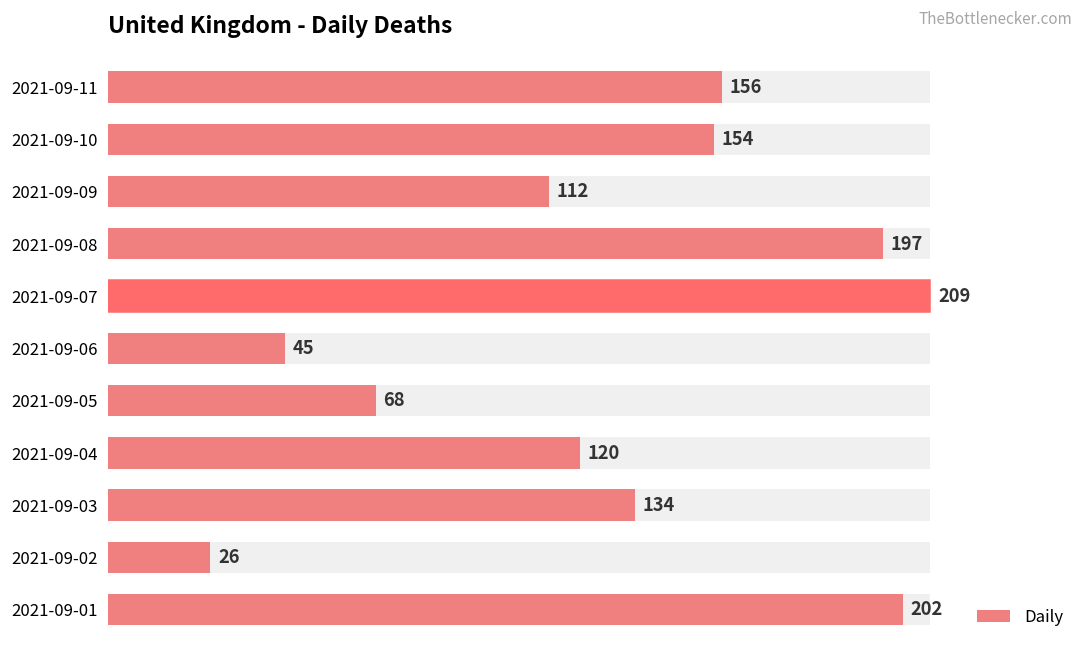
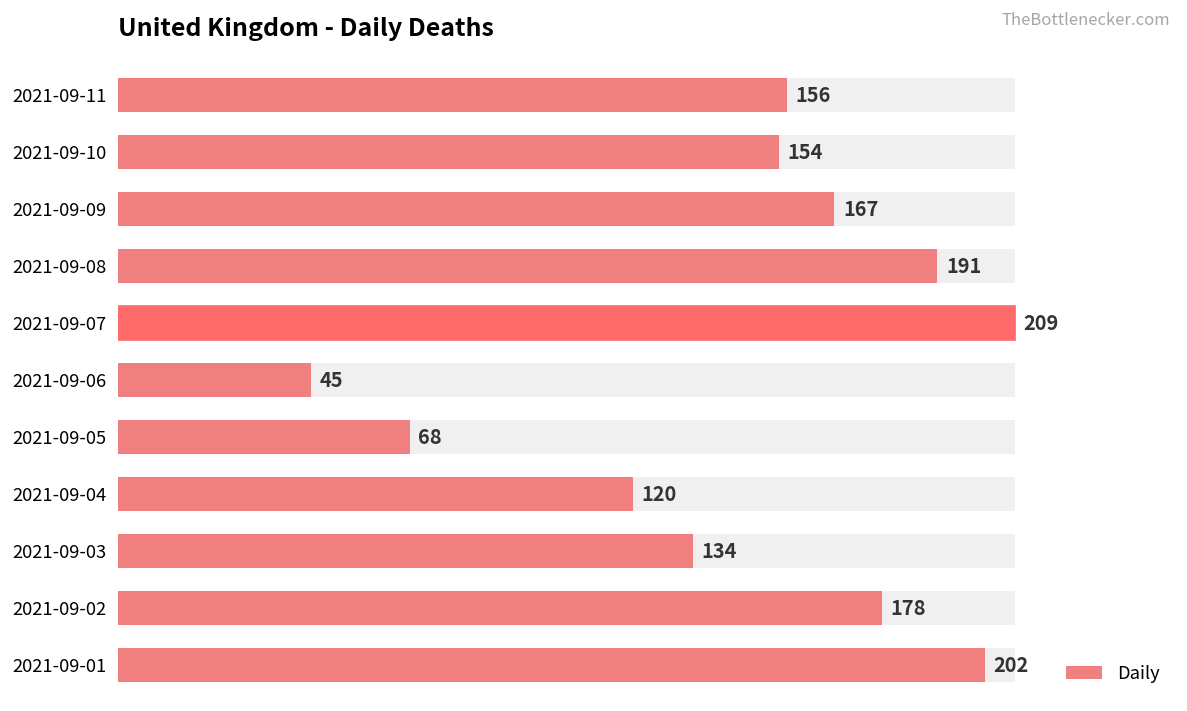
  {
    "Daily": {
-     "2021-09-09": 112,
-     "2021-09-08": 197,
+     "2021-09-09": 167,
+     "2021-09-08": 191,
      "2021-09-07": 209,
-     "2021-09-02": 26
+     "2021-09-02": 178
    }
  }
